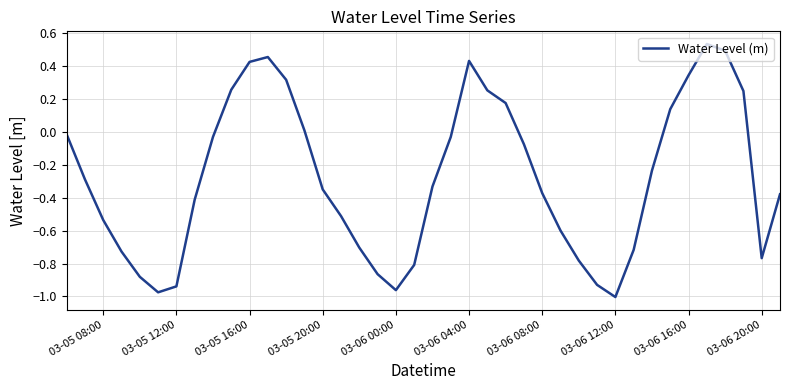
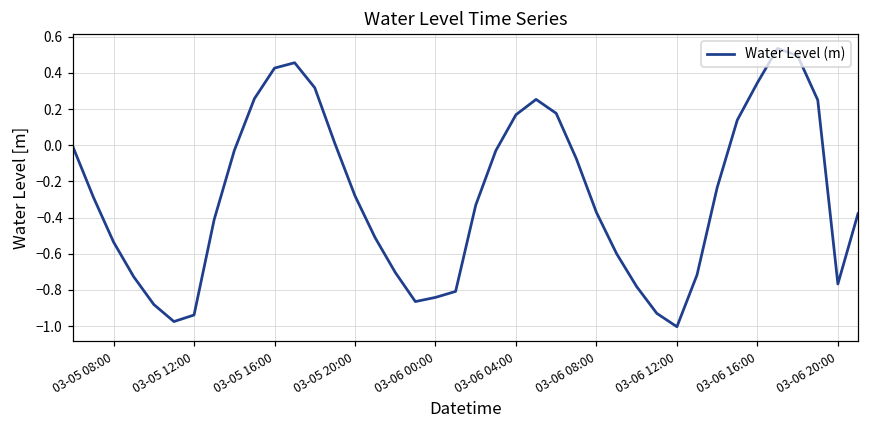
  {
    "03-05 08:00": -0.54,
    "03-05 12:00": -0.94,
    "03-05 16:00": 0.43,
-   "03-05 20:00": -0.35,
-   "03-06 00:00": -0.96,
-   "03-06 04:00": 0.43,
+   "03-05 20:00": -0.28,
+   "03-06 00:00": -0.84,
+   "03-06 04:00": 0.17,
    "03-06 08:00": -0.37,
    "03-06 12:00": -1.00,
    "03-06 16:00": 0.35,
    "03-06 20:00": -0.77
  }
